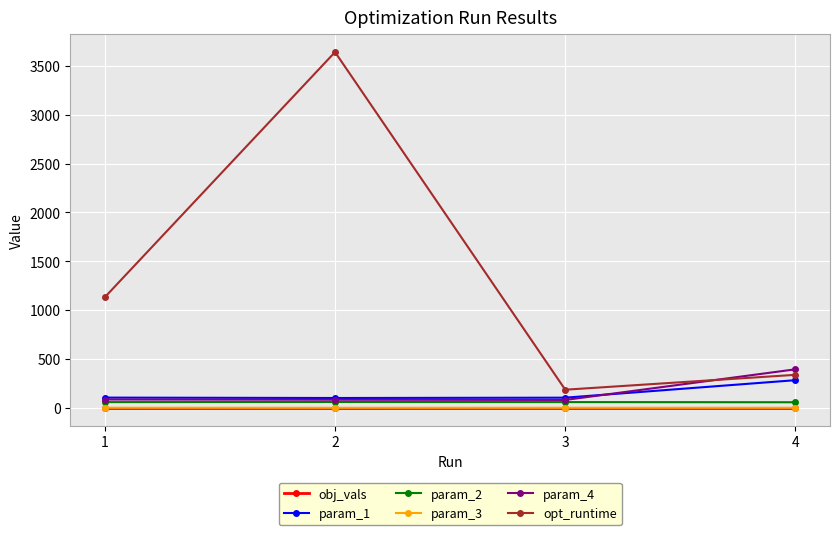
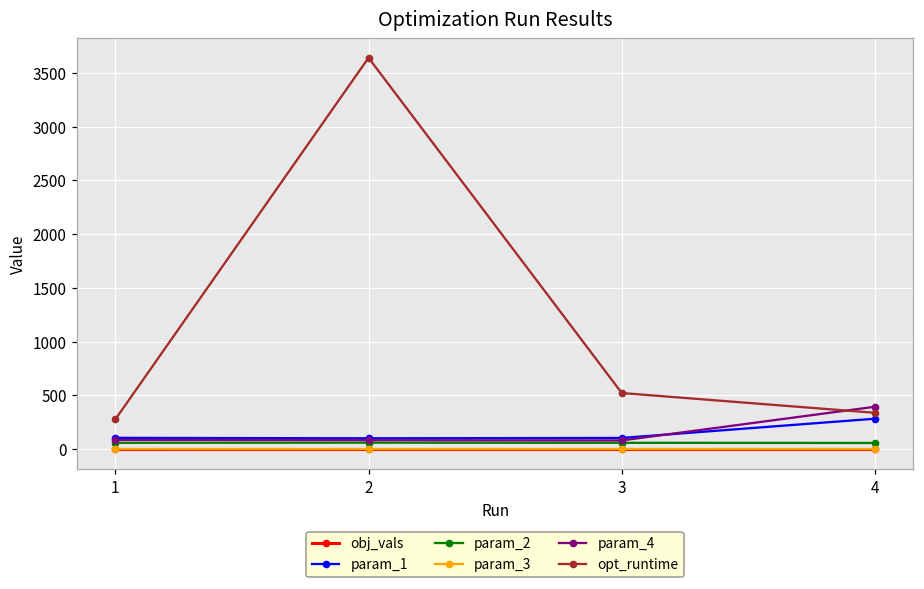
  {
    "param_3": {
      "1": 0,
      "2": 0,
      "3": 0,
      "4": 0
    },
    "param_1": {
      "4": 300
    },
    "param_2": {
      "1": 100,
      "4": 100
    },
    "param_4": {
      "4": 400
    },
    "opt_runtime": {
-     "1": 1100,
+     "1": 300,
      "2": 3600,
-     "3": 200,
+     "3": 500,
      "4": 300
    }
  }
